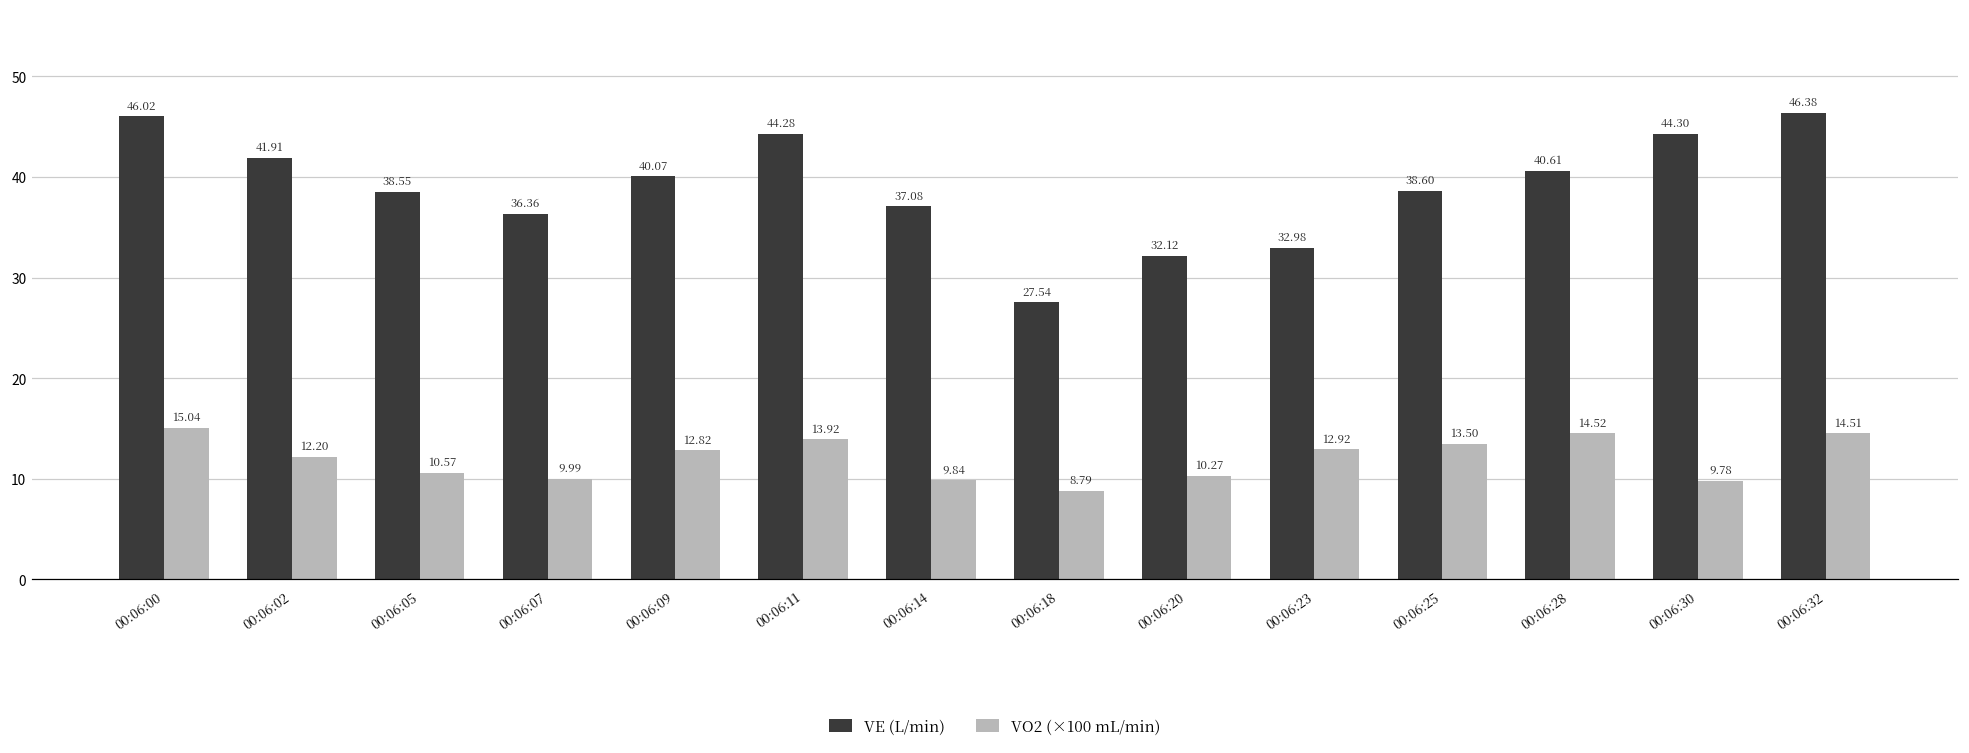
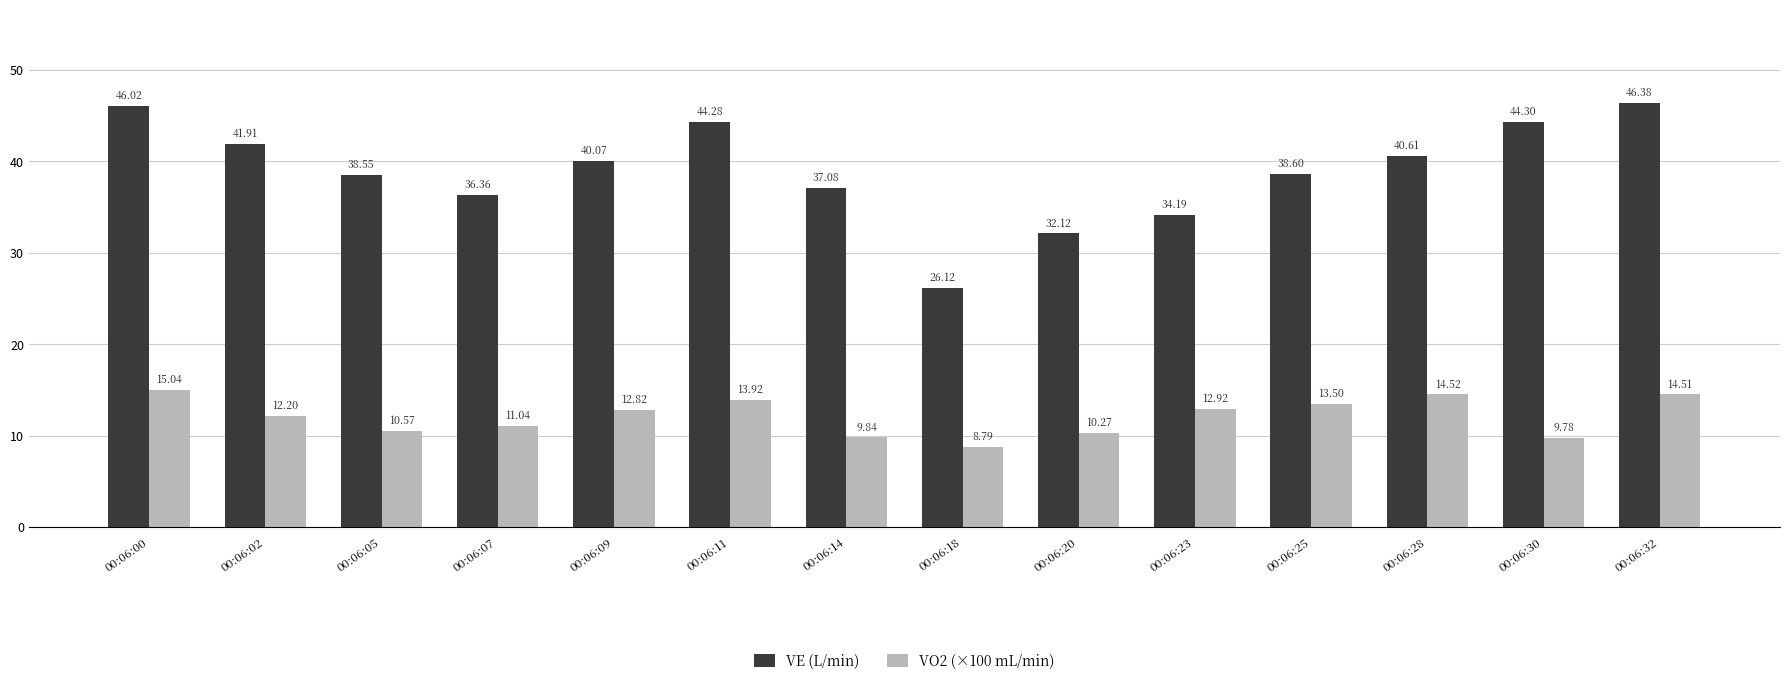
  {
    "VE (L/min)": {
      "00:06:00": 46.02,
      "00:06:02": 41.91,
      "00:06:05": 38.55,
      "00:06:07": 36.36,
      "00:06:09": 40.07,
      "00:06:11": 44.28,
      "00:06:14": 37.08,
-     "00:06:18": 27.54,
+     "00:06:18": 26.12,
      "00:06:20": 32.12,
-     "00:06:23": 32.98,
+     "00:06:23": 34.19,
      "00:06:25": 38.60,
      "00:06:28": 40.61,
      "00:06:30": 44.30,
      "00:06:32": 46.38
    },
    "VO2 (×100 mL/min)": {
      "00:06:00": 15.04,
      "00:06:02": 12.20,
      "00:06:05": 10.57,
-     "00:06:07": 9.99,
+     "00:06:07": 11.04,
      "00:06:09": 12.82,
      "00:06:11": 13.92,
      "00:06:14": 9.84,
      "00:06:18": 8.79,
      "00:06:20": 10.27,
      "00:06:23": 12.92,
      "00:06:25": 13.50,
      "00:06:28": 14.52,
      "00:06:30": 9.78,
      "00:06:32": 14.51
    }
  }
